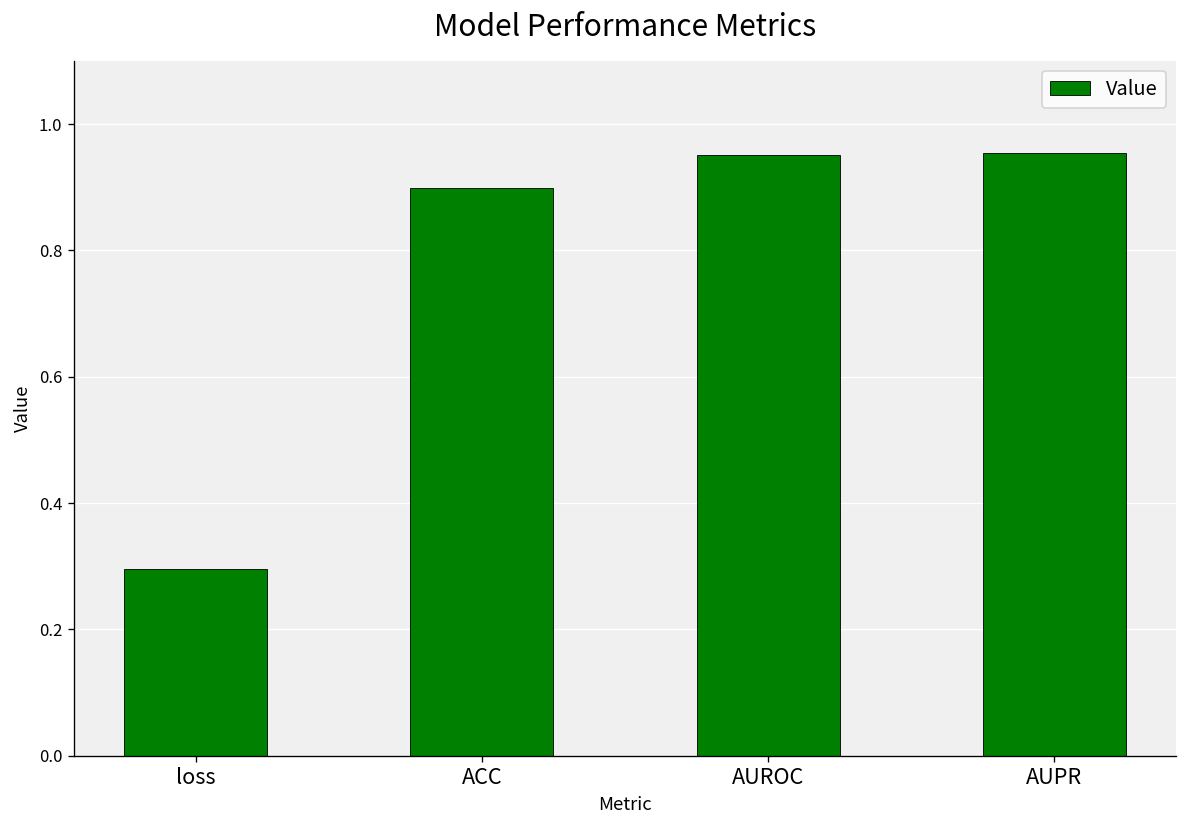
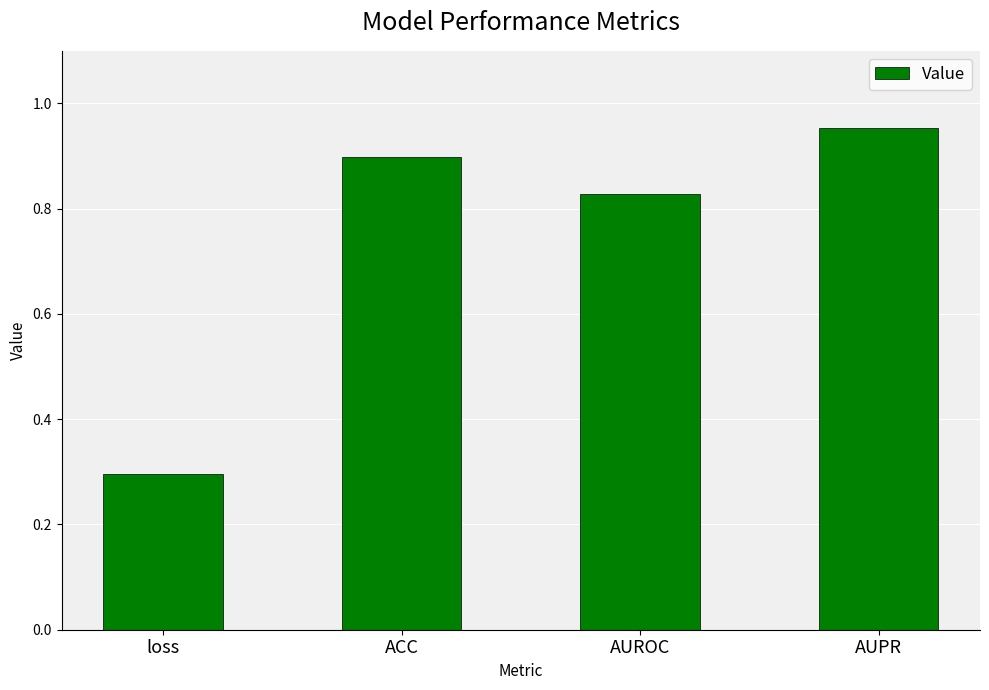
  {
    "loss": 0.30,
    "ACC": 0.90,
-   "AUROC": 0.95,
+   "AUROC": 0.83,
    "AUPR": 0.95
  }
